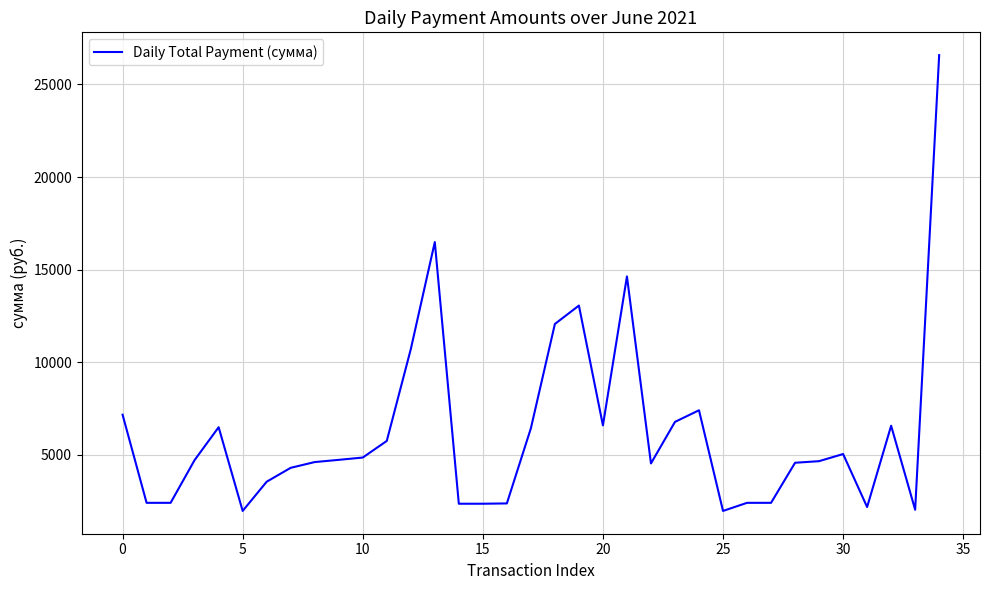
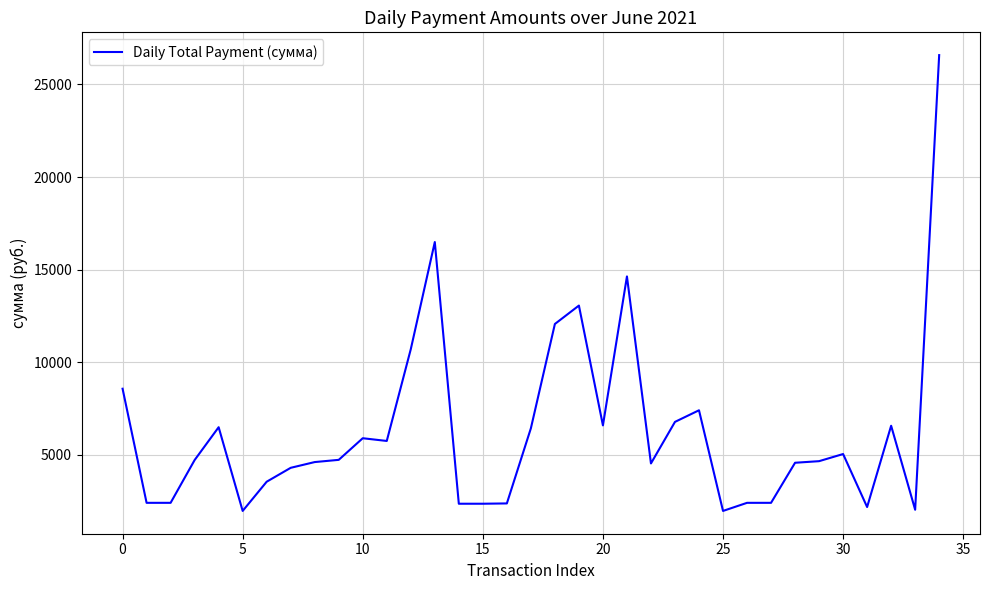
  {
-   "0": 7200,
+   "0": 8600,
    "5": 2000,
-   "10": 4900,
+   "10": 5900,
    "20": 6600,
    "25": 2000,
    "30": 5000
  }
